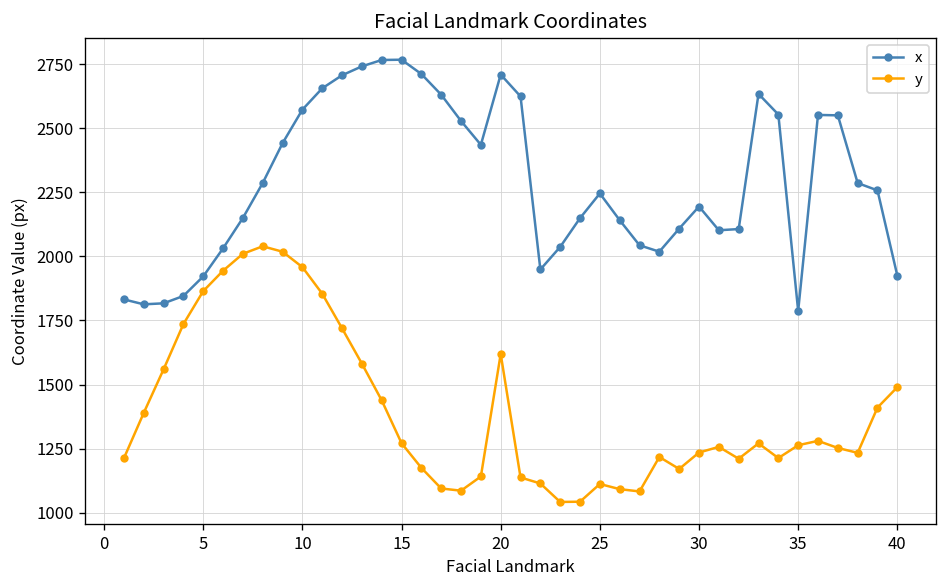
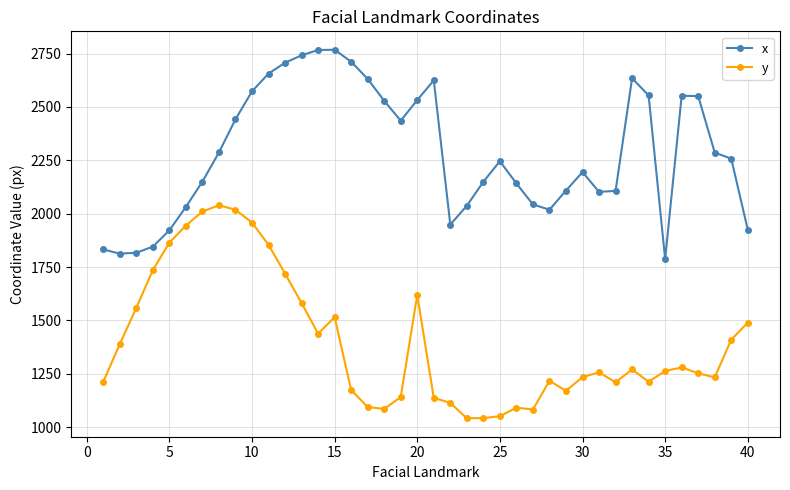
  {
    "x": {
      "5": 1920,
      "10": 2570,
      "15": 2770,
-     "20": 2710,
+     "20": 2530,
      "25": 2250,
      "30": 2190,
      "35": 1790,
      "40": 1920
    },
    "y": {
      "5": 1860,
      "10": 1960,
-     "15": 1270,
+     "15": 1520,
      "20": 1620,
-     "25": 1110,
+     "25": 1050,
      "30": 1230,
      "35": 1260,
      "40": 1490
    }
  }
